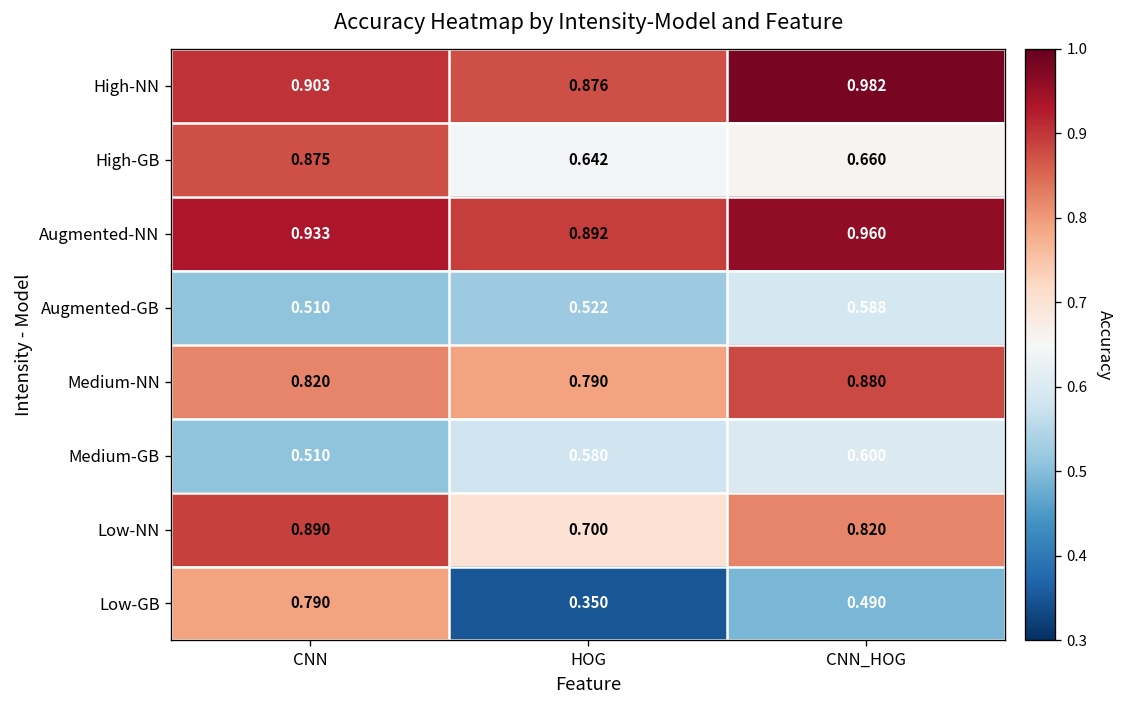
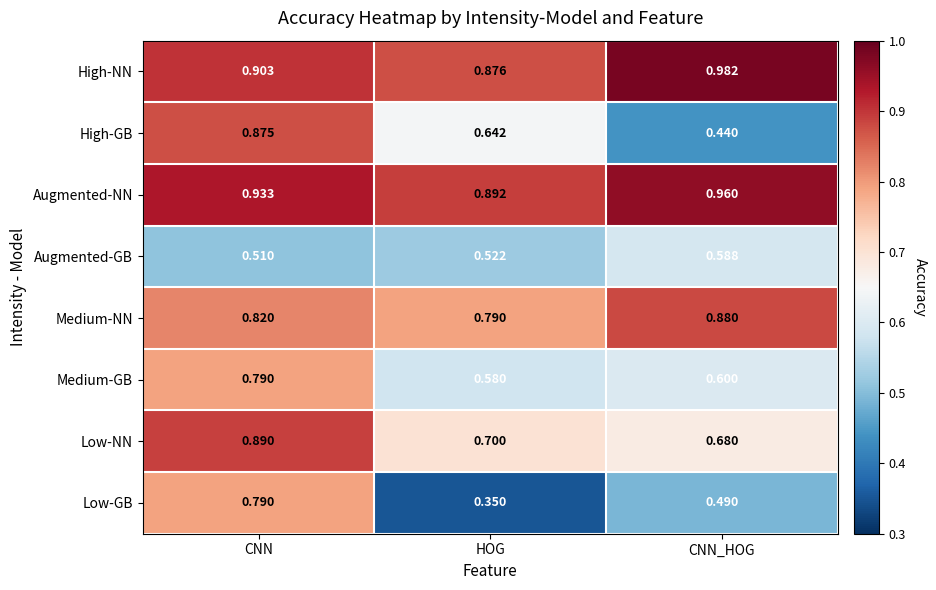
  {
    "High-NN": {
      "CNN": 0.903,
      "HOG": 0.876,
      "CNN_HOG": 0.982
    },
    "High-GB": {
      "CNN": 0.875,
      "HOG": 0.642,
-     "CNN_HOG": 0.660
+     "CNN_HOG": 0.440
    },
    "Augmented-NN": {
      "CNN": 0.933,
      "HOG": 0.892,
      "CNN_HOG": 0.960
    },
    "Augmented-GB": {
      "CNN": 0.510,
      "HOG": 0.522
    },
    "Medium-NN": {
      "CNN": 0.820,
      "HOG": 0.790,
      "CNN_HOG": 0.880
    },
    "Medium-GB": {
-     "CNN": 0.510
+     "CNN": 0.790
    },
    "Low-NN": {
      "CNN": 0.890,
      "HOG": 0.700,
-     "CNN_HOG": 0.820
+     "CNN_HOG": 0.680
    },
    "Low-GB": {
      "CNN": 0.790,
      "HOG": 0.350,
      "CNN_HOG": 0.490
    }
  }
